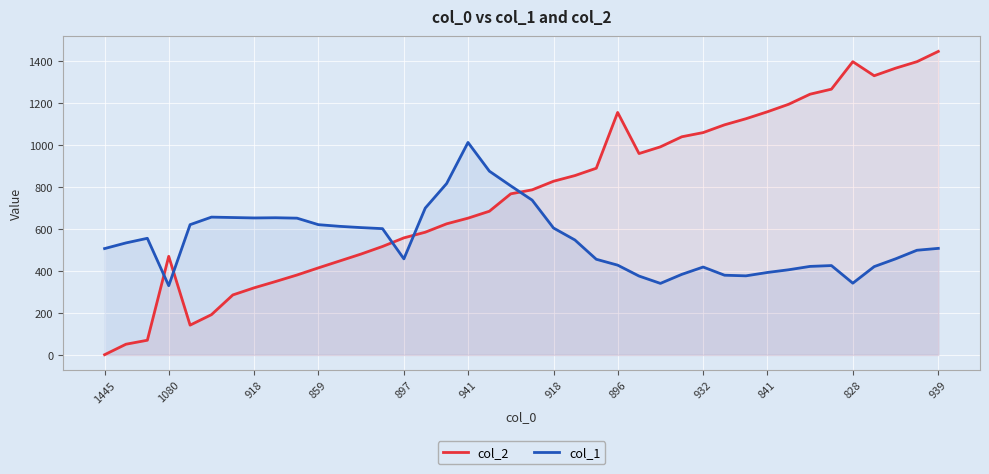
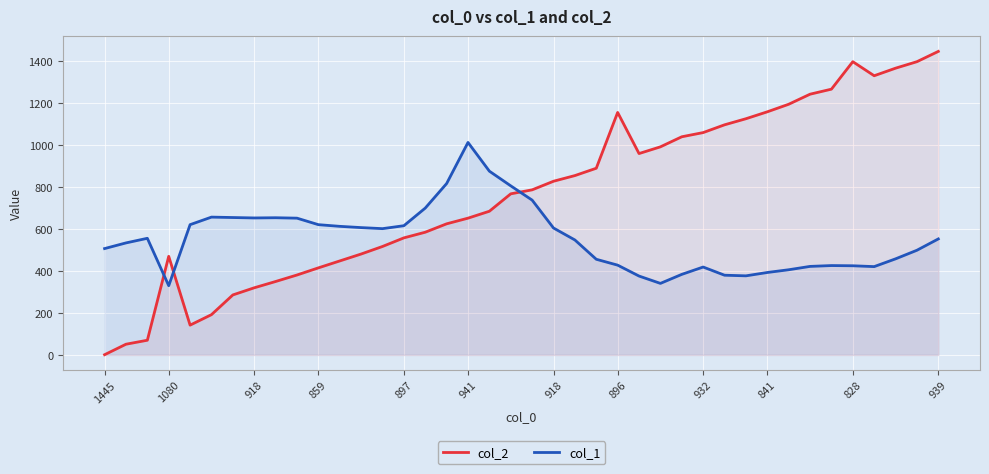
  {
    "col_2": {
      "1445": 0,
      "1080": 470,
      "859": 420,
      "897": 560,
      "941": 650,
      "896": 1160,
      "932": 1060,
      "841": 1160,
      "828": 1400,
      "939": 1450
    },
    "col_1": {
      "1445": 510,
      "1080": 330,
      "859": 620,
-     "897": 460,
+     "897": 620,
      "941": 1010,
      "896": 430,
      "932": 420,
      "841": 390,
-     "828": 340,
-     "939": 510
+     "828": 430,
+     "939": 550
    }
  }
